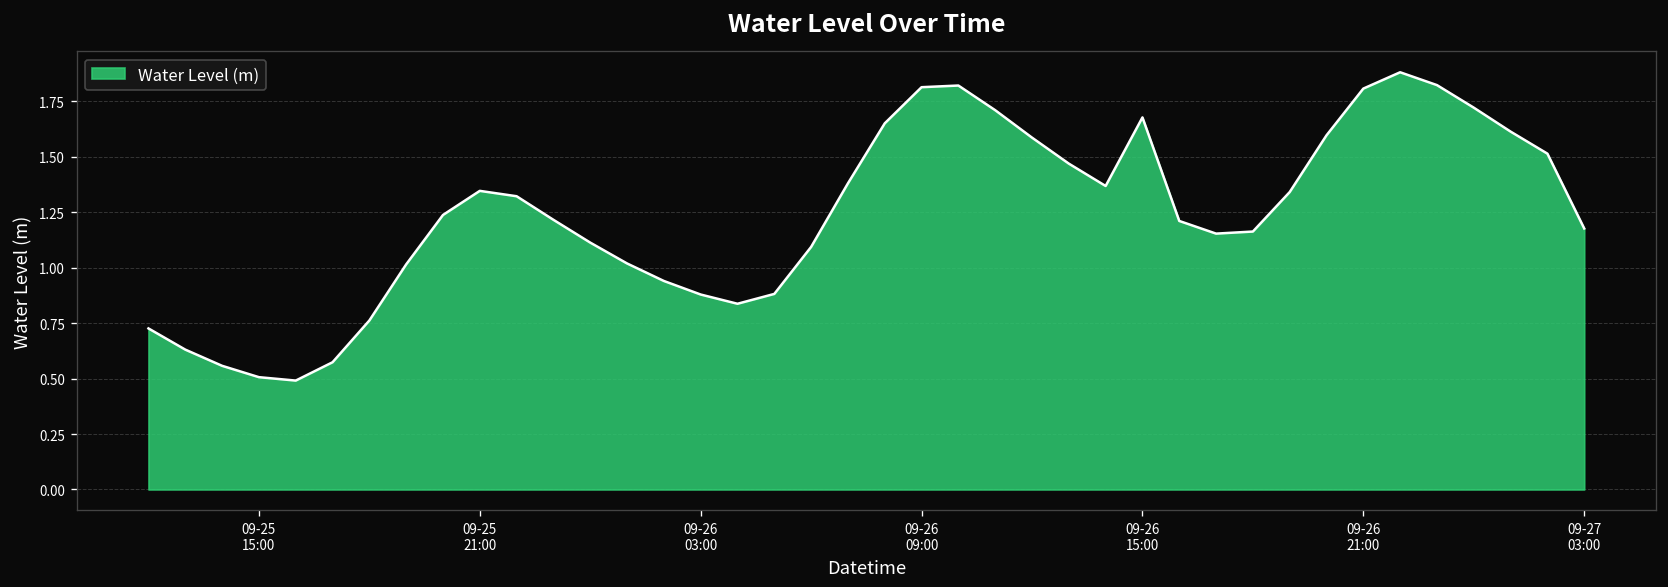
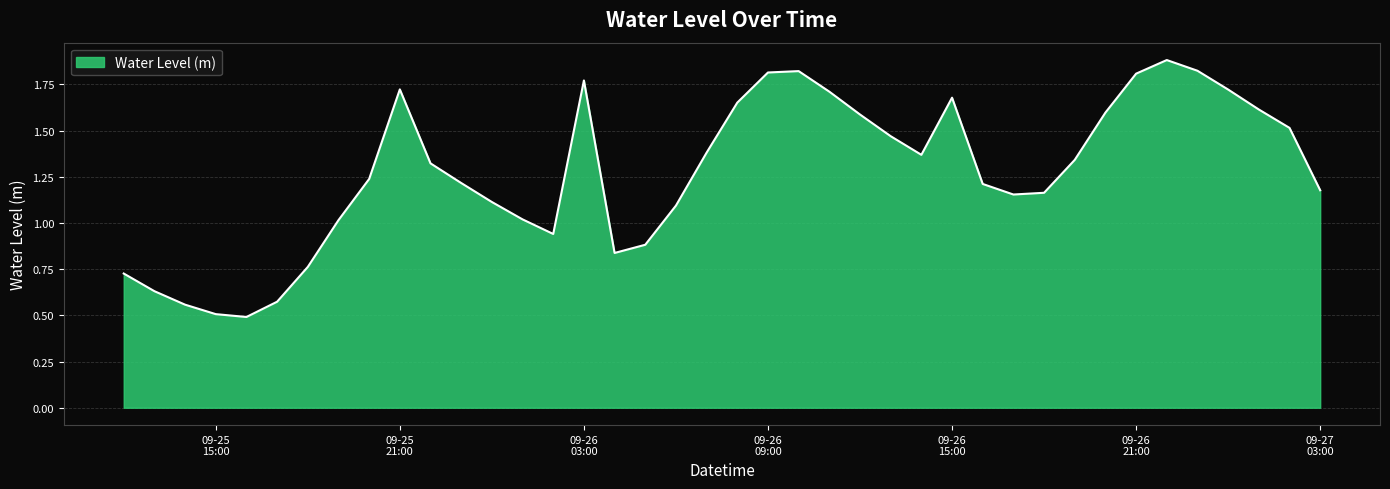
  {
    "09-25 15:00": 0.51,
-   "09-25 21:00": 1.35,
-   "09-26 03:00": 0.88,
+   "09-25 21:00": 1.72,
+   "09-26 03:00": 1.77,
    "09-26 09:00": 1.81,
    "09-26 15:00": 1.68,
    "09-26 21:00": 1.81,
    "09-27 03:00": 1.18
  }
